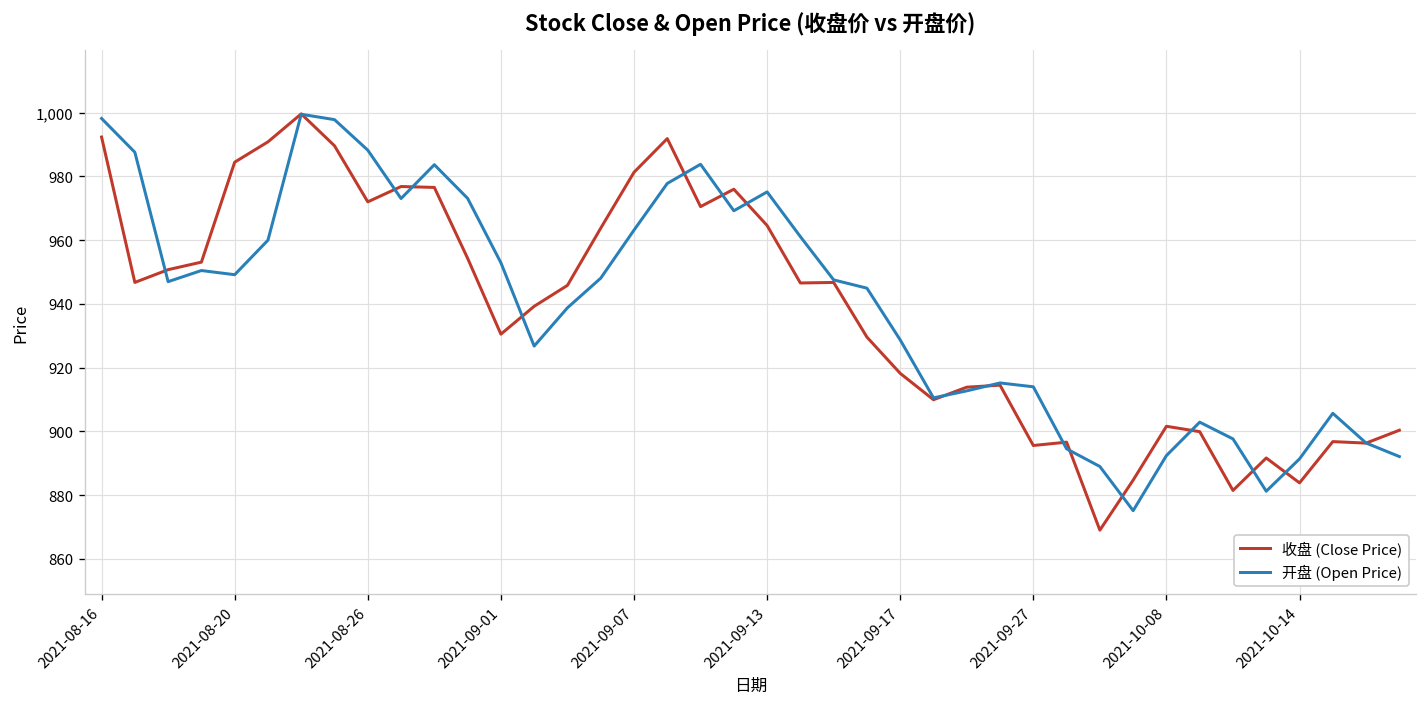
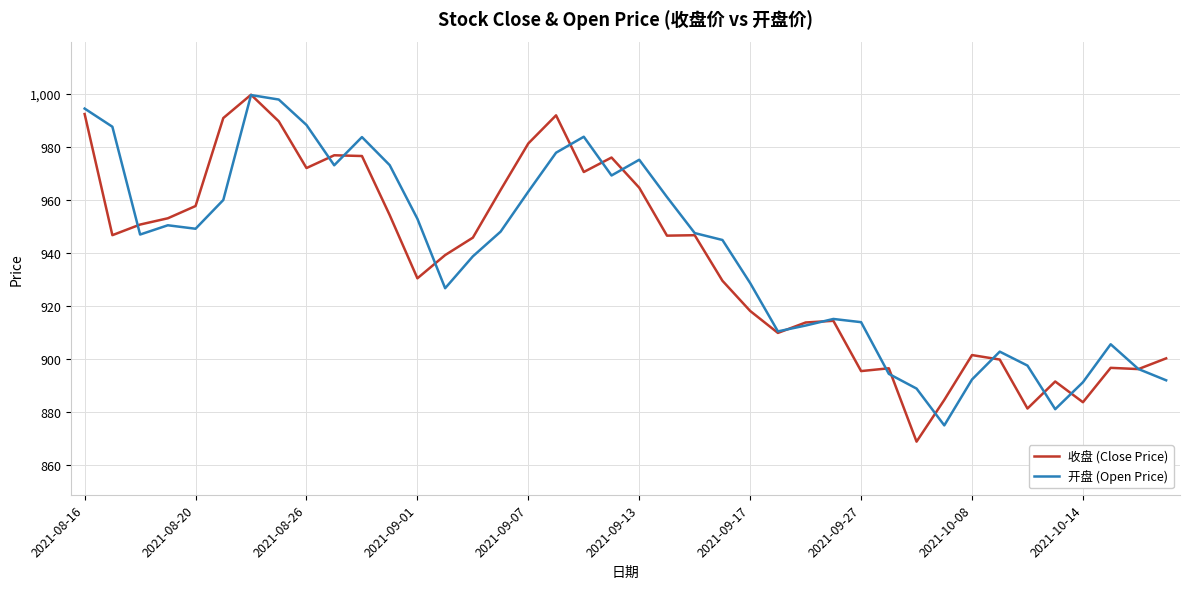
  {
    "收盘 (Close Price)": {
      "2021-08-16": 992,
-     "2021-08-20": 984,
+     "2021-08-20": 958,
      "2021-08-26": 972,
      "2021-09-01": 930,
      "2021-09-07": 981,
      "2021-09-13": 965,
      "2021-09-17": 918,
      "2021-09-27": 896,
      "2021-10-08": 902,
      "2021-10-14": 884
    },
    "开盘 (Open Price)": {
-     "2021-08-16": 998,
+     "2021-08-16": 994,
      "2021-08-20": 949,
      "2021-08-26": 988,
      "2021-09-01": 953,
      "2021-09-07": 963,
      "2021-09-13": 975,
      "2021-09-17": 929,
      "2021-09-27": 914,
      "2021-10-08": 892,
      "2021-10-14": 891
    }
  }
